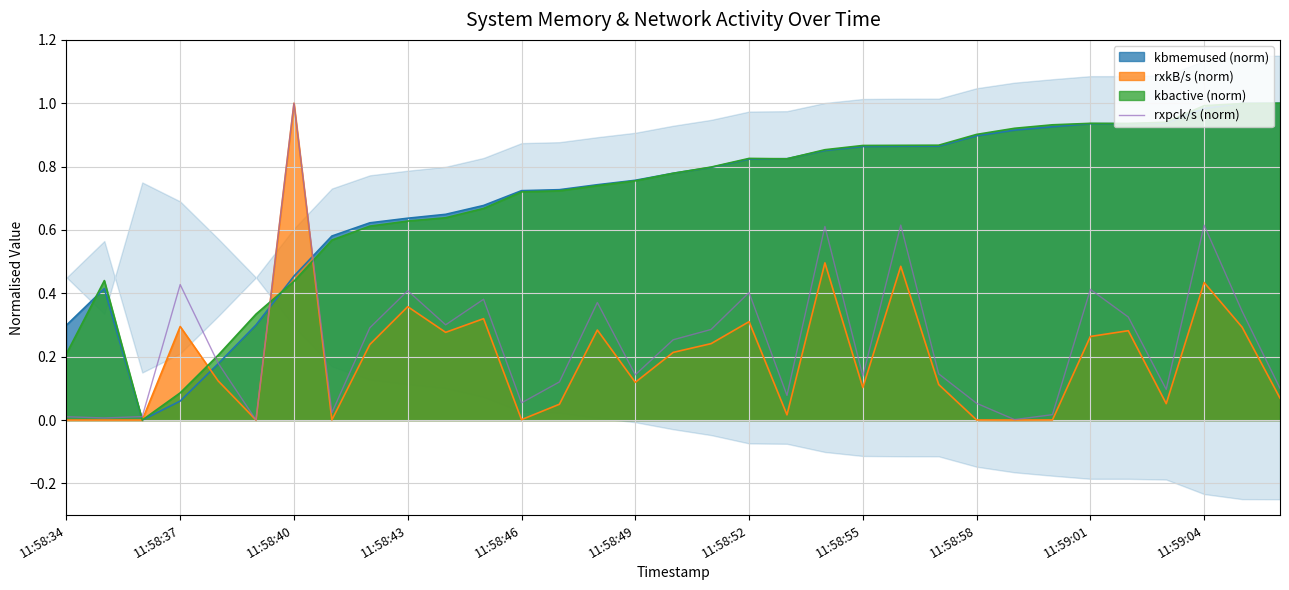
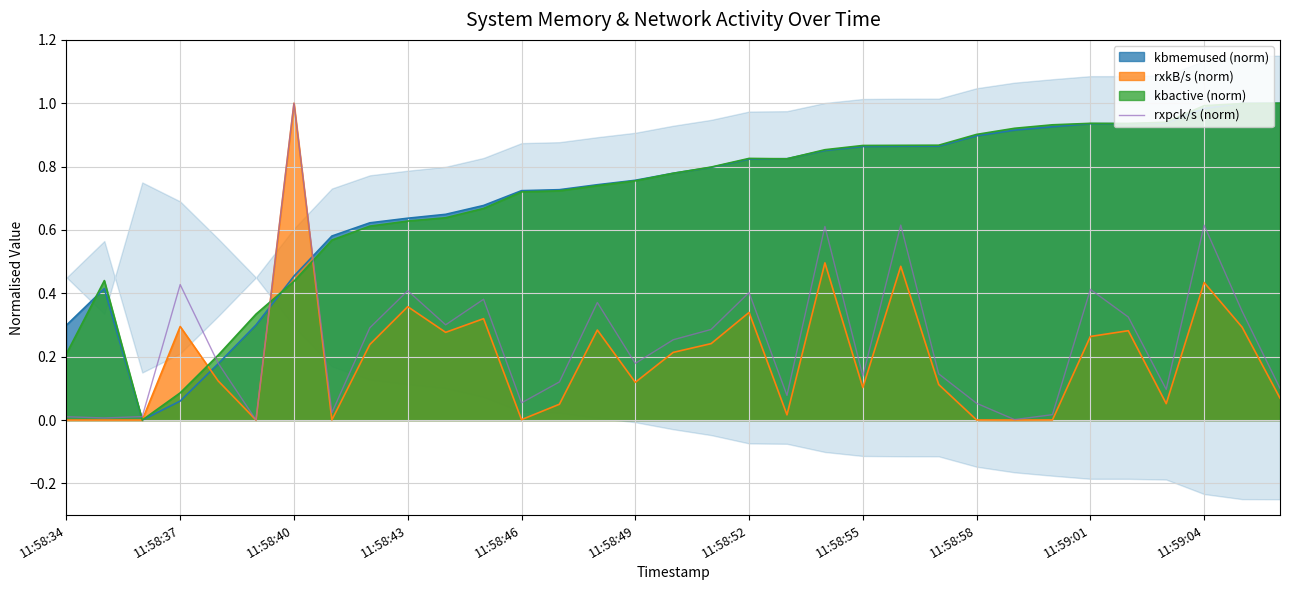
  {
    "rxkB/s (norm)": {
      "11:58:34": 0.00,
      "11:58:37": 0.30,
      "11:58:43": 0.36,
      "11:58:46": 0.00,
      "11:58:49": 0.12,
-     "11:58:52": 0.31,
+     "11:58:52": 0.34,
      "11:58:55": 0.10,
      "11:58:58": 0.00,
      "11:59:01": 0.26,
      "11:59:04": 0.43
    },
    "kbactive (norm)": {
      "11:58:34": 0.21,
      "11:58:37": 0.09,
      "11:58:40": 0.44,
      "11:58:43": 0.63
    },
    "rxpck/s (norm)": {
      "11:58:34": 0.01,
      "11:58:37": 0.43,
      "11:58:43": 0.41,
      "11:58:46": 0.05,
-     "11:58:49": 0.14,
+     "11:58:49": 0.18,
      "11:58:52": 0.40,
      "11:58:55": 0.14,
      "11:58:58": 0.05,
      "11:59:01": 0.41,
      "11:59:04": 0.61
    }
  }
